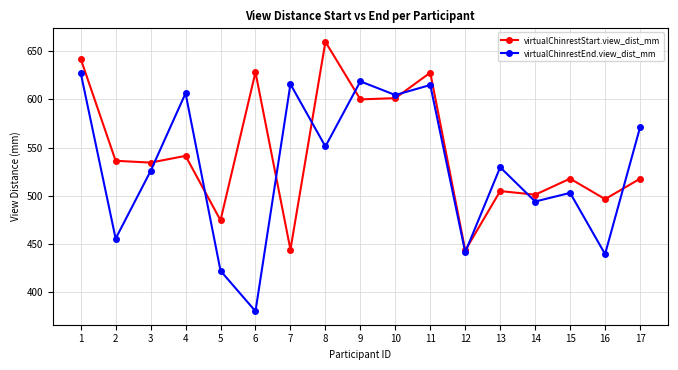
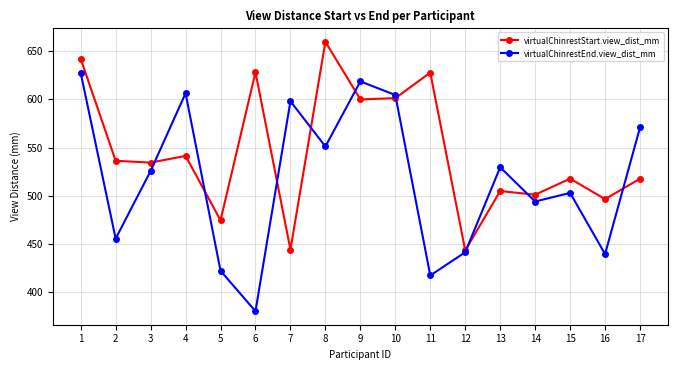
  {
    "virtualChinrestStart.view_dist_mm": {
      "1": 640,
      "2": 540,
      "3": 530,
      "4": 540,
      "5": 470,
      "6": 630,
      "7": 440,
      "8": 660,
      "9": 600,
      "10": 600,
      "11": 630,
      "13": 500,
      "14": 500,
      "15": 520,
      "16": 500,
      "17": 520
    },
    "virtualChinrestEnd.view_dist_mm": {
      "1": 630,
      "2": 460,
      "3": 530,
      "4": 610,
      "5": 420,
      "6": 380,
-     "7": 620,
+     "7": 600,
      "8": 550,
      "9": 620,
      "10": 600,
-     "11": 610,
+     "11": 420,
      "13": 530,
      "14": 490,
      "15": 500,
      "16": 440,
      "17": 570
    }
  }
